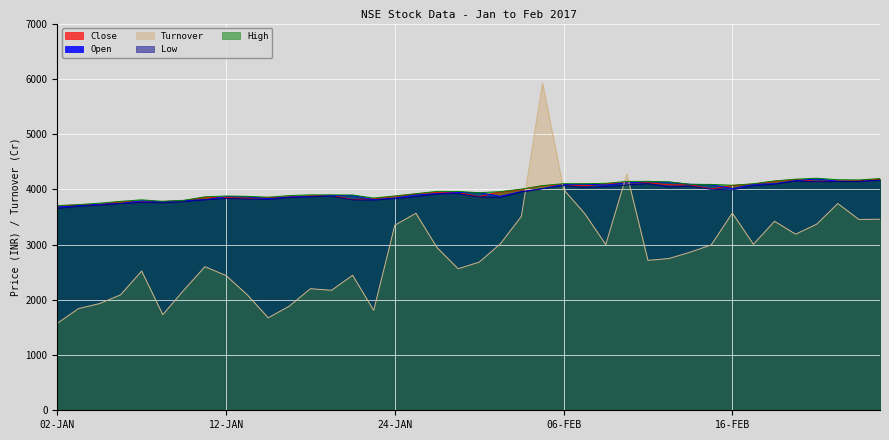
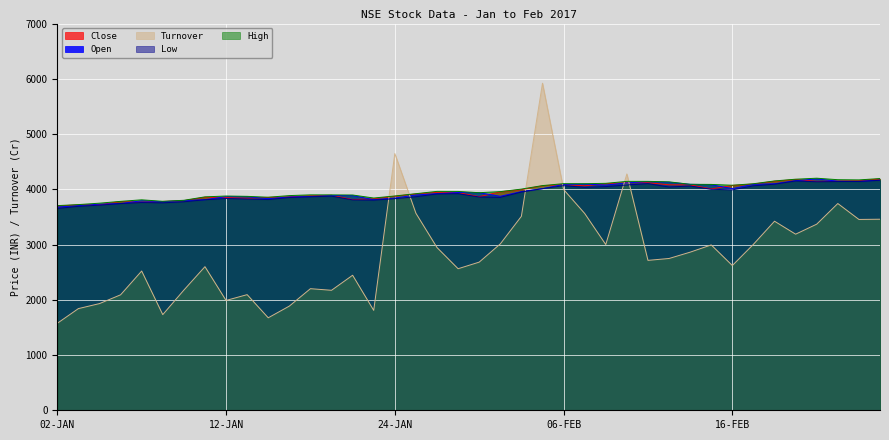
  {
    "Turnover": {
      "02-JAN": 1600,
-     "12-JAN": 2400,
-     "24-JAN": 3300,
+     "12-JAN": 2000,
+     "24-JAN": 4600,
      "06-FEB": 4000,
-     "16-FEB": 3600
+     "16-FEB": 2600
    }
  }
